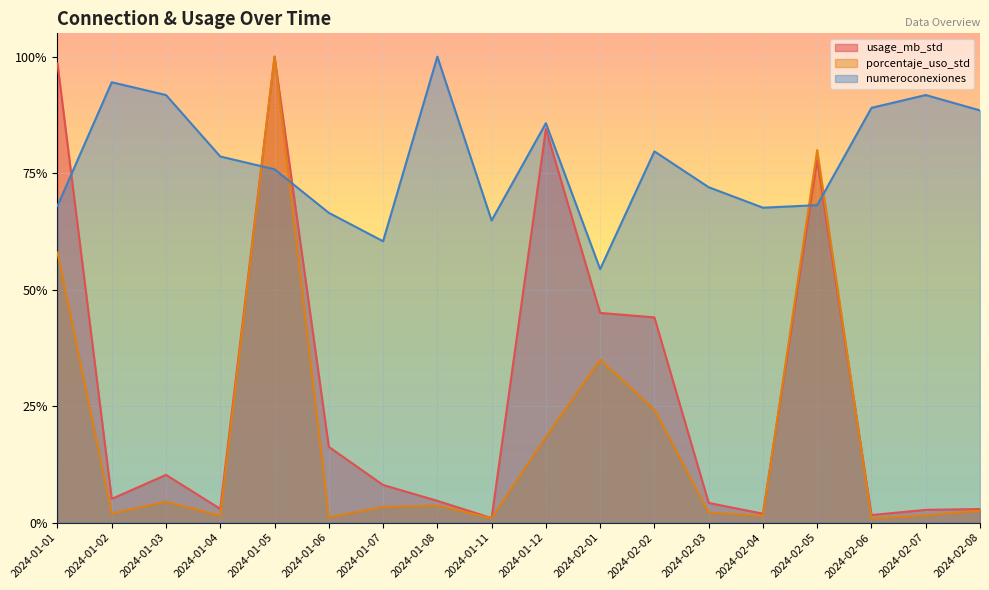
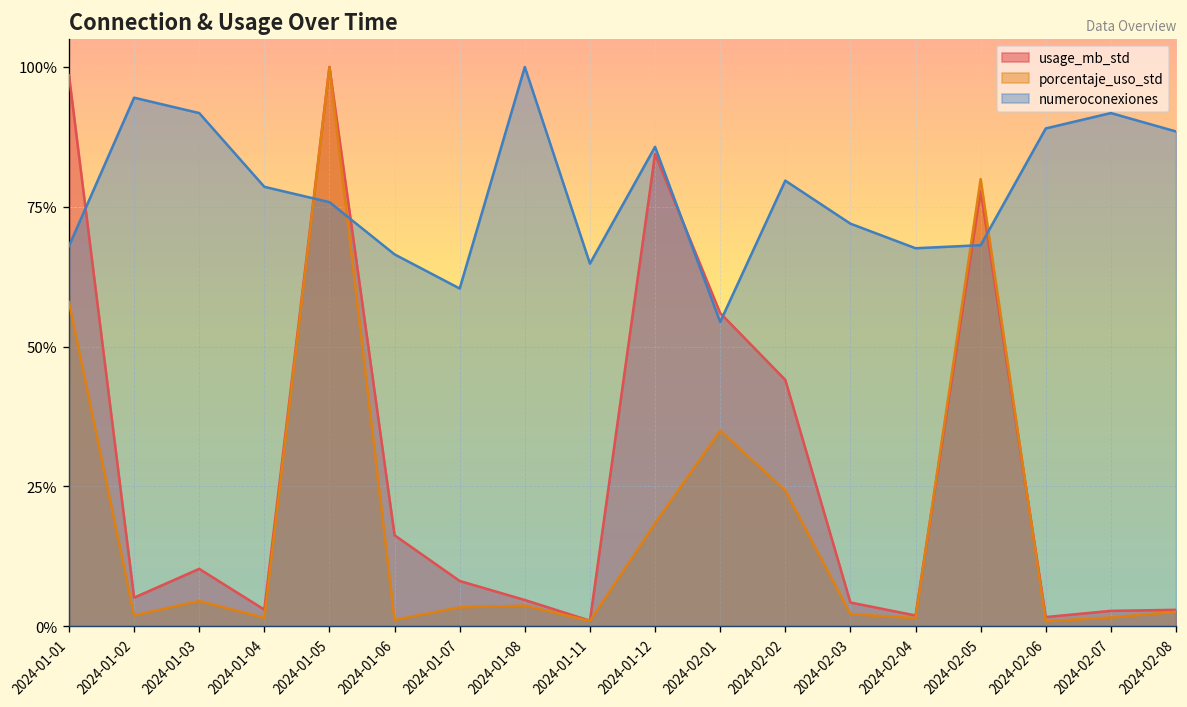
  {
    "usage_mb_std": {
      "2024-01-01": "99%",
      "2024-01-02": "5%",
      "2024-01-03": "10%",
      "2024-01-04": "3%",
      "2024-01-06": "16%",
      "2024-01-07": "8%",
      "2024-01-08": "5%",
      "2024-01-12": "84%",
-     "2024-02-01": "45%",
+     "2024-02-01": "56%",
      "2024-02-02": "44%",
      "2024-02-03": "4%",
      "2024-02-05": "78%",
      "2024-02-06": "2%",
      "2024-02-07": "3%"
    },
    "porcentaje_uso_std": {
      "2024-01-01": "58%",
      "2024-01-02": "2%",
      "2024-01-03": "4%",
      "2024-01-04": "1%",
      "2024-01-06": "1%",
      "2024-01-07": "3%",
      "2024-01-08": "4%",
      "2024-01-12": "18%",
      "2024-02-01": "35%",
      "2024-02-02": "24%",
      "2024-02-03": "2%",
      "2024-02-05": "80%",
      "2024-02-06": "1%",
      "2024-02-07": "2%"
    },
    "numeroconexiones": {
      "2024-01-01": "68%",
      "2024-01-02": "95%",
      "2024-01-03": "92%",
      "2024-01-04": "79%",
      "2024-01-05": "76%",
      "2024-01-06": "66%",
      "2024-01-07": "60%",
      "2024-01-08": "100%",
      "2024-01-11": "65%",
      "2024-01-12": "86%",
      "2024-02-01": "54%",
      "2024-02-02": "80%",
      "2024-02-03": "72%",
      "2024-02-04": "68%",
      "2024-02-05": "68%",
      "2024-02-06": "89%",
      "2024-02-07": "92%",
      "2024-02-08": "88%"
    }
  }
